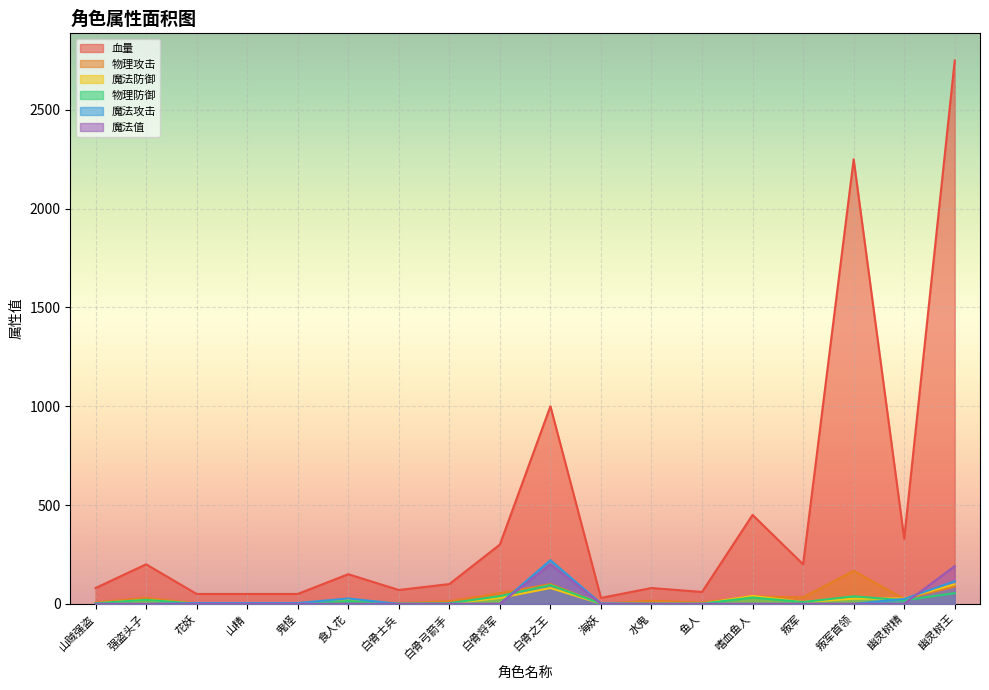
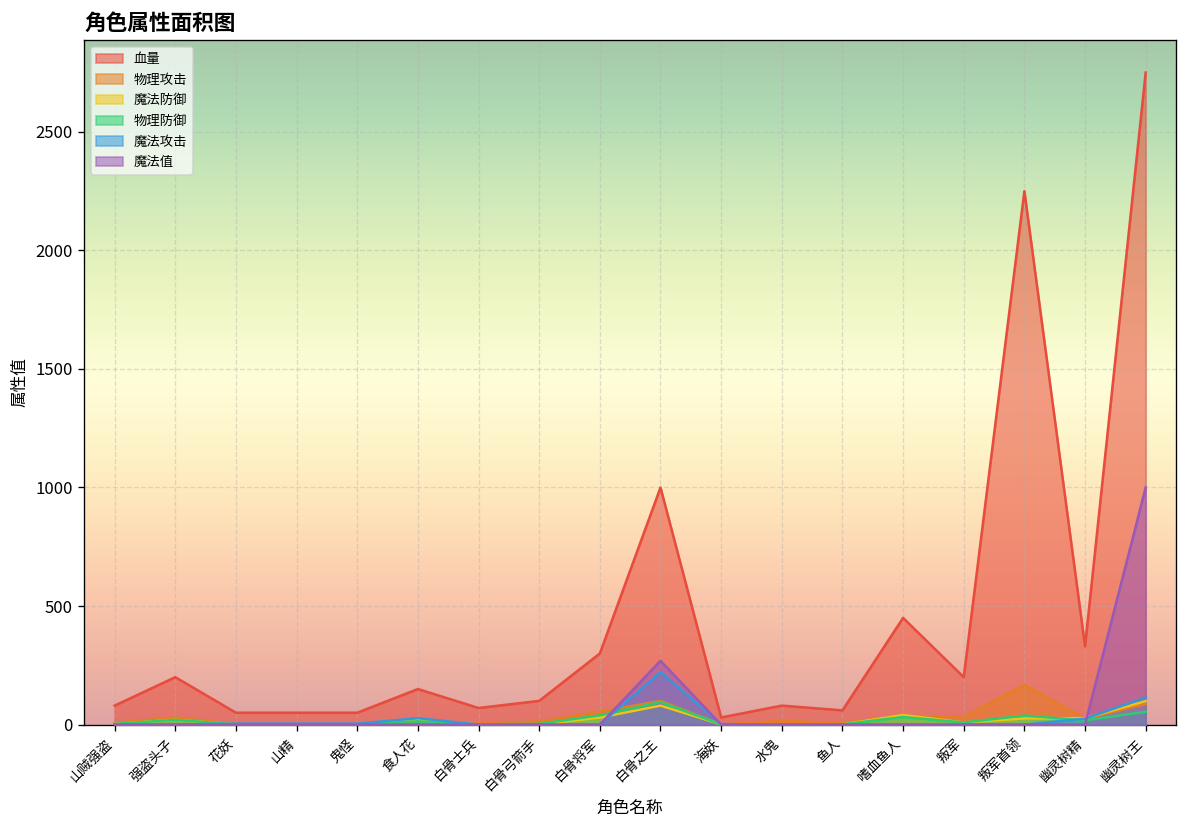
  {
    "魔法防御": {
      "白骨之王": 80
    },
    "物理防御": {
      "幽灵树王": 50
    },
    "魔法攻击": {
      "白骨之王": 220,
      "幽灵树王": 110
    },
    "魔法值": {
      "食人花": 0,
-     "白骨之王": 200,
+     "白骨之王": 270,
      "幽灵树精": 0,
-     "幽灵树王": 190
+     "幽灵树王": 1000
    }
  }
